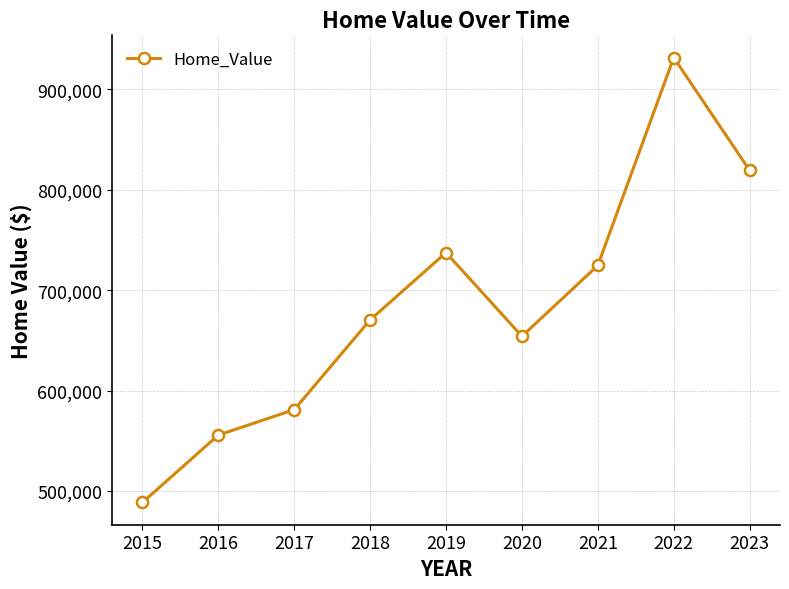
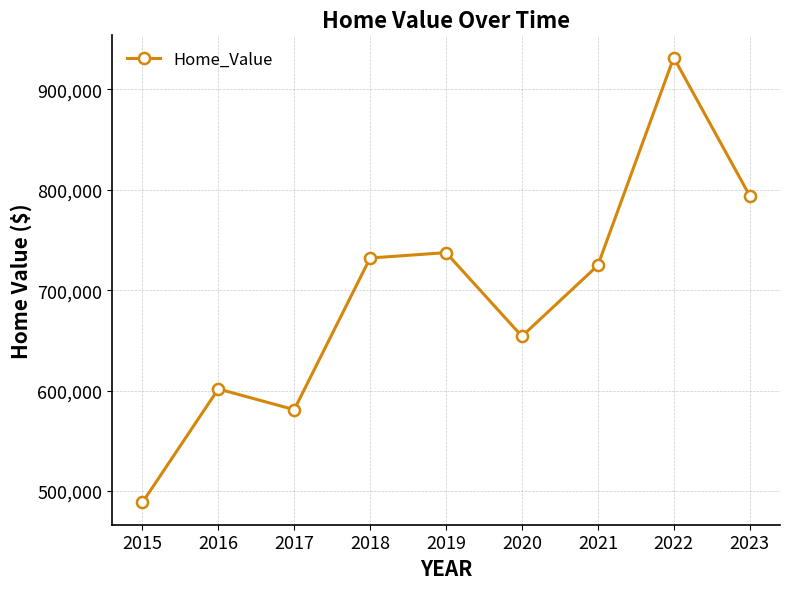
  {
    "2015": "489,000",
-   "2016": "556,000",
+   "2016": "602,000",
    "2017": "581,000",
-   "2018": "670,000",
+   "2018": "732,000",
    "2019": "737,000",
    "2020": "654,000",
    "2021": "725,000",
    "2022": "932,000",
-   "2023": "819,000"
+   "2023": "794,000"
  }
